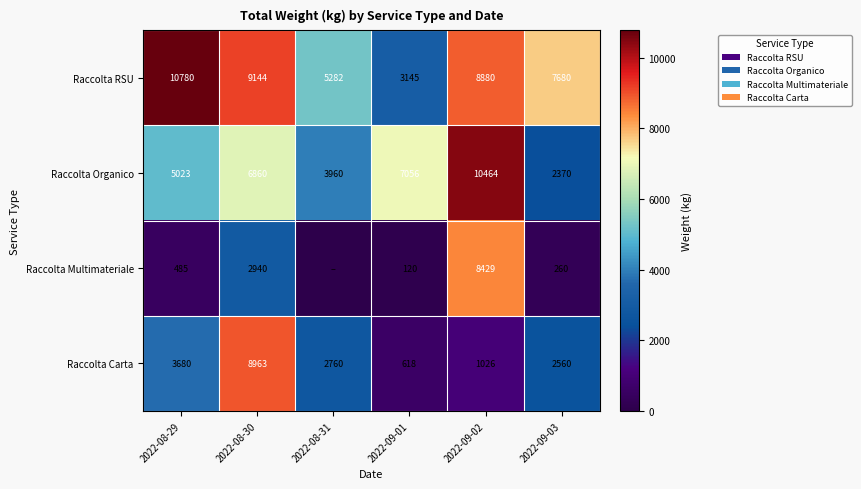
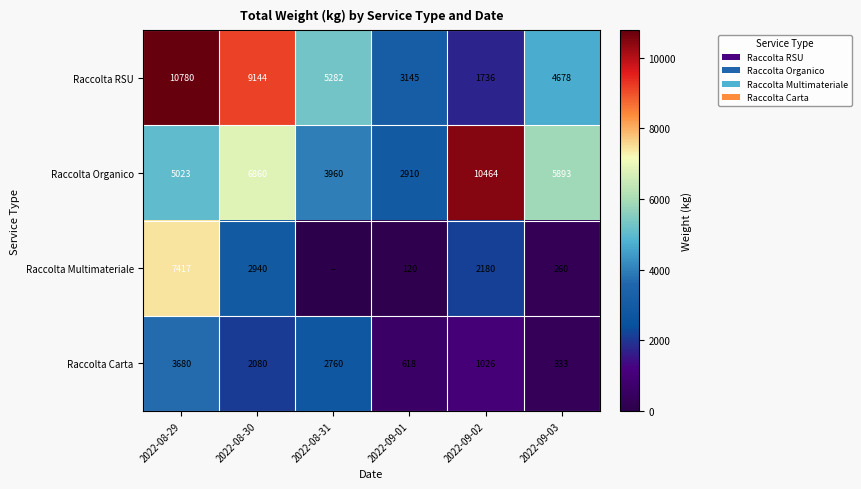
  {
    "Raccolta RSU": {
      "2022-08-29": 10780,
      "2022-08-30": 9144,
      "2022-08-31": 5282,
      "2022-09-01": 3145,
-     "2022-09-02": 8880,
-     "2022-09-03": 7680
+     "2022-09-02": 1736,
+     "2022-09-03": 4678
    },
    "Raccolta Organico": {
      "2022-08-29": 5023,
      "2022-08-30": 6860,
      "2022-08-31": 3960,
-     "2022-09-01": 7056,
+     "2022-09-01": 2910,
      "2022-09-02": 10464,
-     "2022-09-03": 2370
+     "2022-09-03": 5893
    },
    "Raccolta Multimateriale": {
-     "2022-08-29": 485,
+     "2022-08-29": 7417,
      "2022-08-30": 2940,
      "2022-09-01": 120,
-     "2022-09-02": 8429,
+     "2022-09-02": 2180,
      "2022-09-03": 260
    },
    "Raccolta Carta": {
      "2022-08-29": 3680,
-     "2022-08-30": 8963,
+     "2022-08-30": 2080,
      "2022-08-31": 2760,
      "2022-09-01": 618,
      "2022-09-02": 1026,
-     "2022-09-03": 2560
+     "2022-09-03": 333
    }
  }
